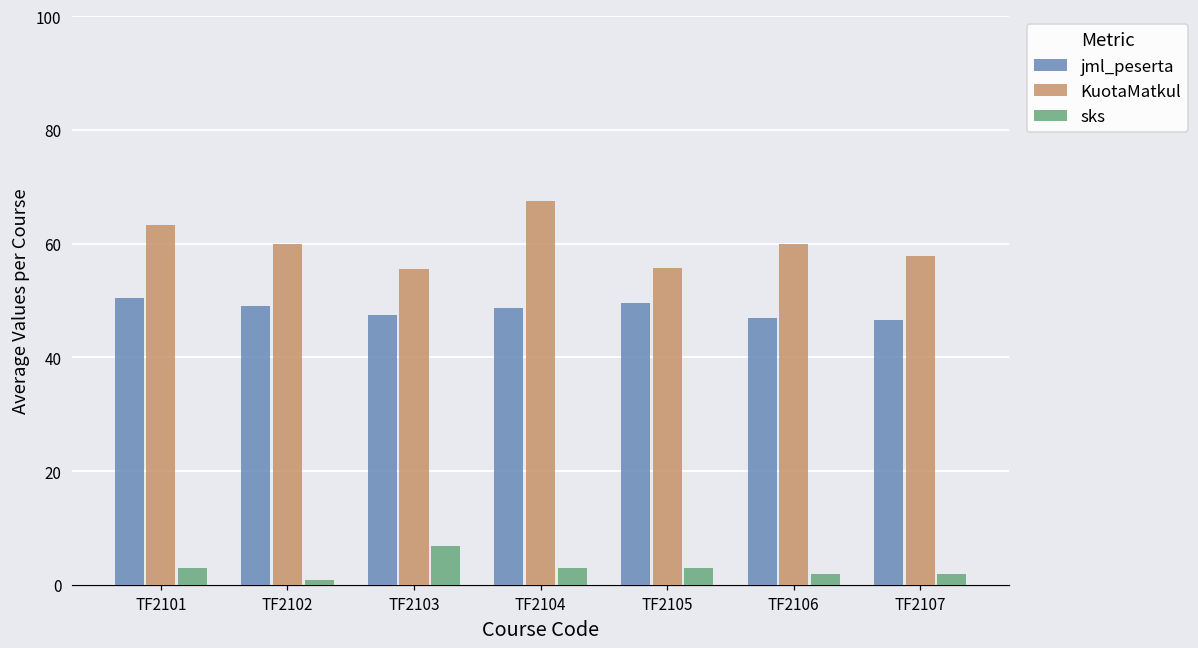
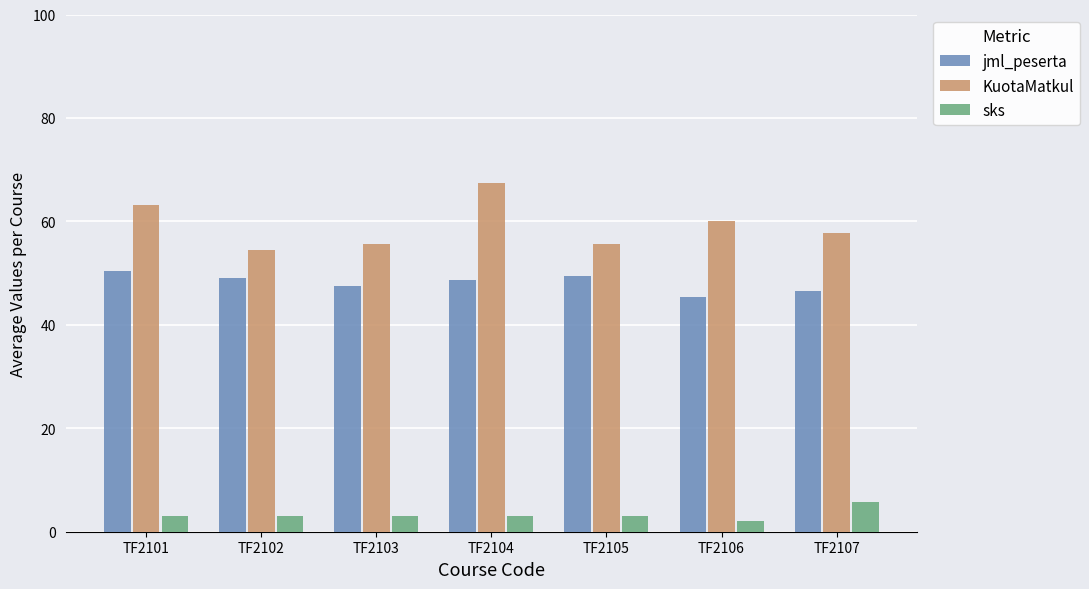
  {
    "jml_peserta": {
      "TF2101": 51,
      "TF2102": 49,
      "TF2103": 48,
      "TF2104": 49,
      "TF2105": 50,
-     "TF2106": 47,
+     "TF2106": 45,
      "TF2107": 47
    },
    "KuotaMatkul": {
      "TF2101": 63,
-     "TF2102": 60,
+     "TF2102": 55,
      "TF2103": 56,
      "TF2104": 68,
      "TF2105": 56,
      "TF2106": 60,
      "TF2107": 58
    },
    "sks": {
      "TF2101": 3,
-     "TF2102": 1,
-     "TF2103": 7,
+     "TF2102": 3,
+     "TF2103": 3,
      "TF2104": 3,
      "TF2105": 3,
      "TF2106": 2,
-     "TF2107": 2
+     "TF2107": 6
    }
  }
